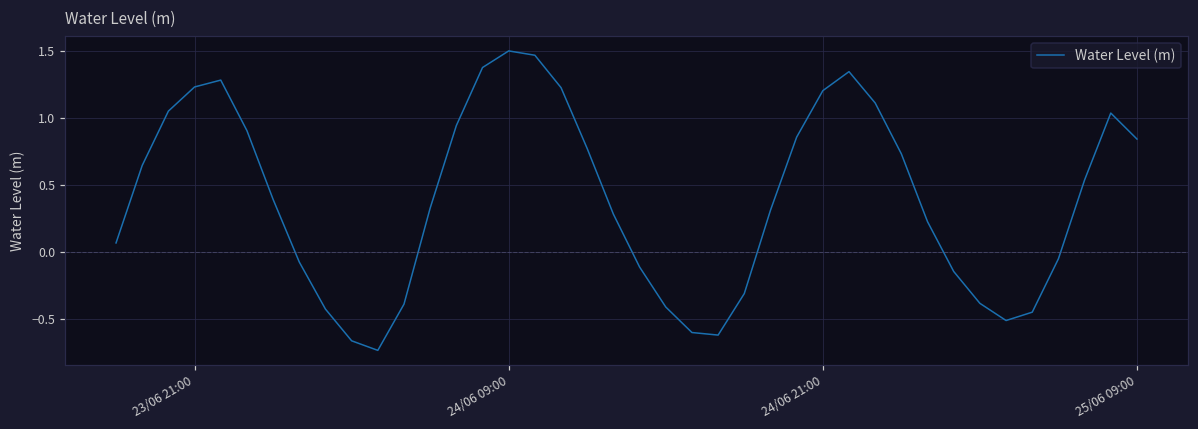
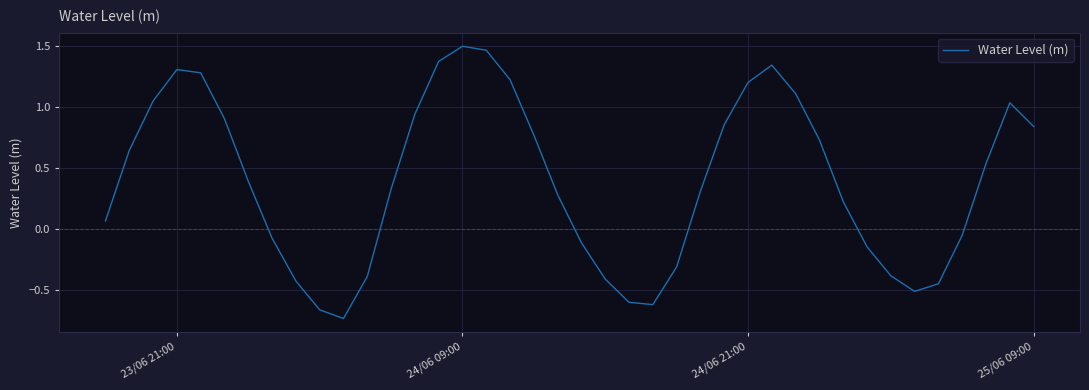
  {
-   "23/06 21:00": 1.23,
+   "23/06 21:00": 1.31,
    "24/06 09:00": 1.50,
    "24/06 21:00": 1.20,
    "25/06 09:00": 0.84
  }
